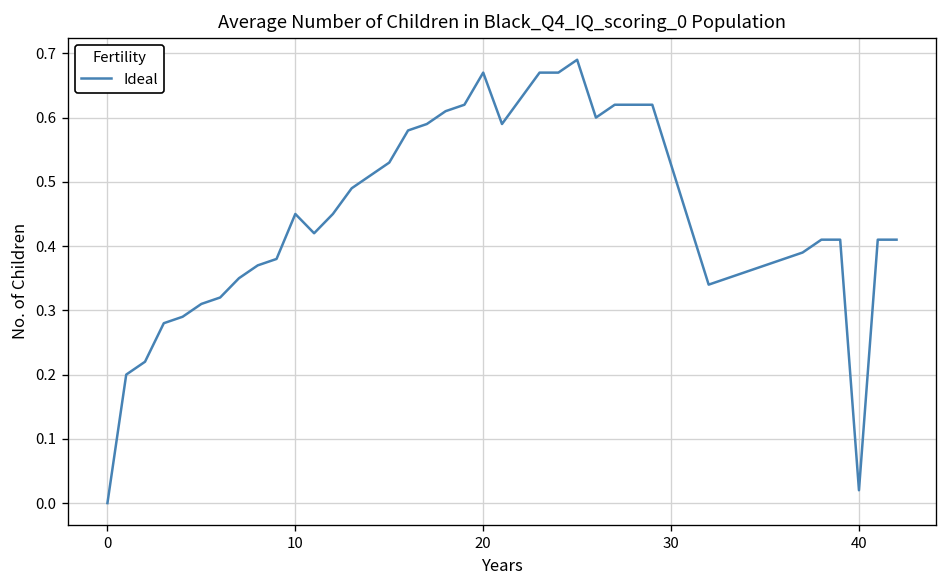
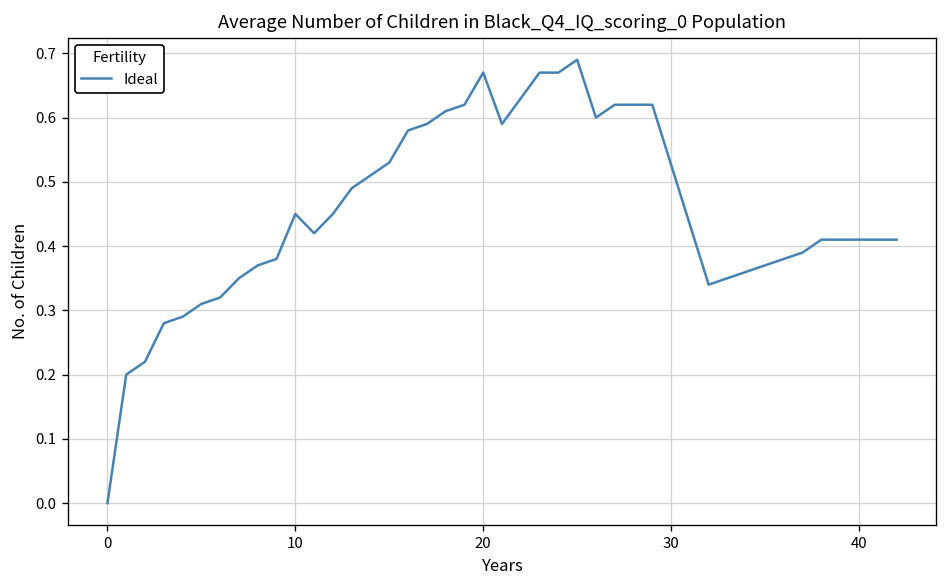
  {
    "0": 0.00,
    "10": 0.45,
    "20": 0.67,
-   "40": 0.02
+   "40": 0.41
  }
